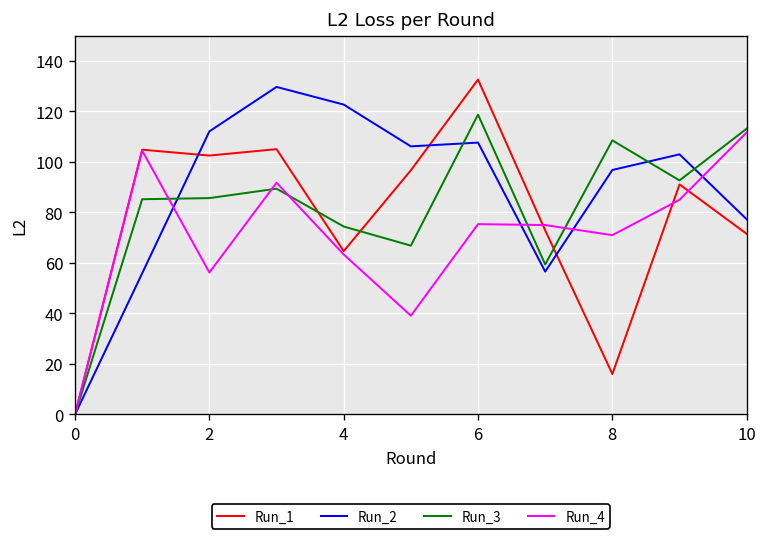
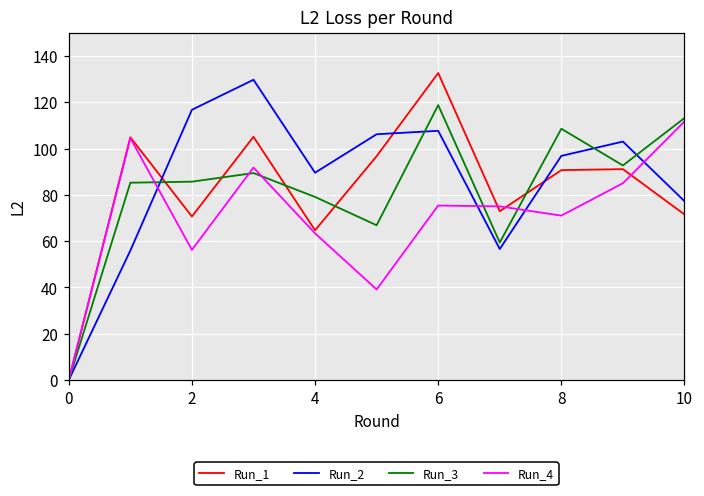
  {
    "Run_1": {
-     "2": 103,
+     "2": 71,
      "4": 65,
      "6": 133,
-     "8": 16,
+     "8": 91,
      "10": 72
    },
    "Run_2": {
-     "2": 112,
-     "4": 123,
+     "2": 117,
+     "4": 90,
      "6": 108,
      "8": 97,
      "10": 77
    },
    "Run_3": {
      "2": 86,
-     "4": 74,
+     "4": 79,
      "6": 119,
      "8": 109,
      "10": 113
    },
    "Run_4": {
      "2": 56,
      "4": 63,
      "6": 75,
      "8": 71,
      "10": 112
    }
  }
